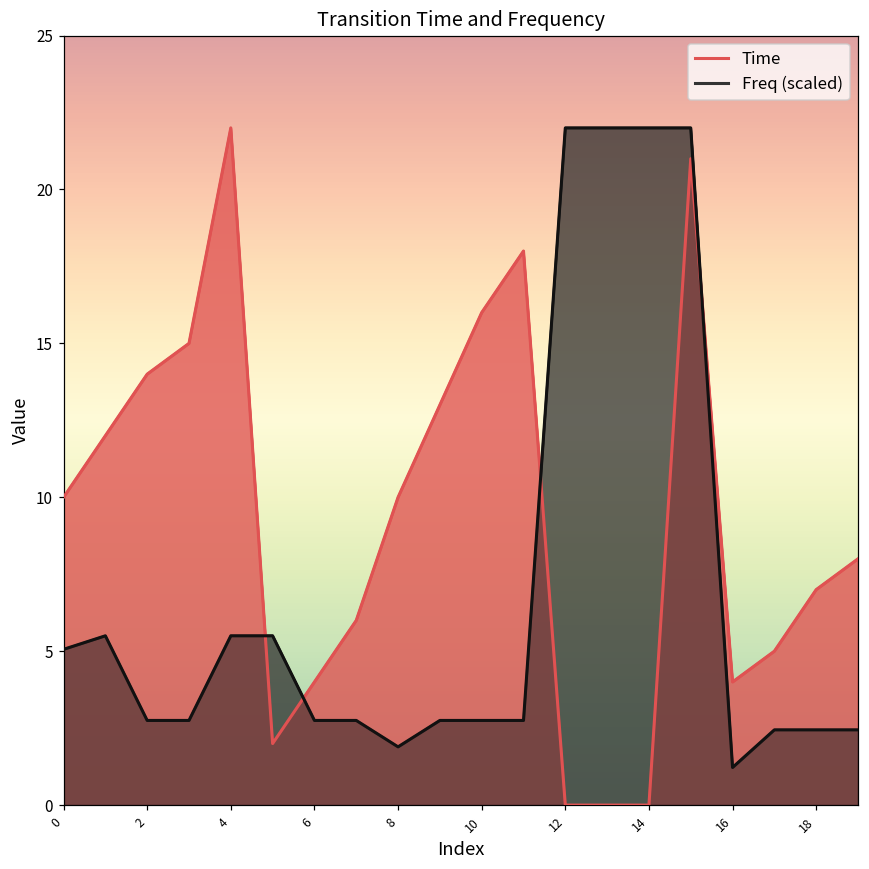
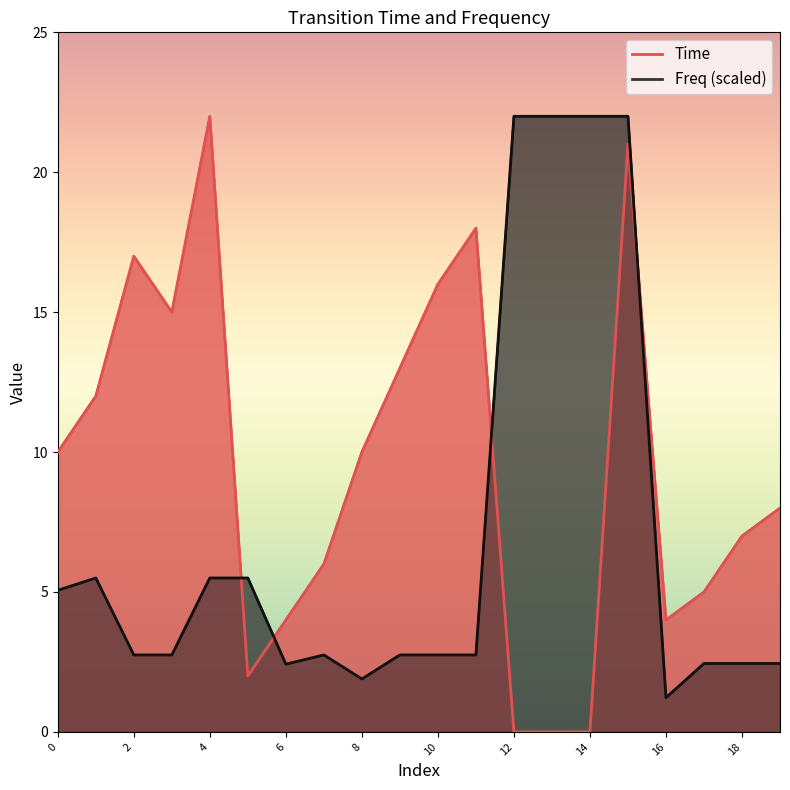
  {
    "Time": {
      "0": 10,
-     "2": 14,
+     "2": 17,
      "4": 22,
      "6": 4,
      "8": 10,
      "10": 16,
      "12": 0,
      "14": 0,
      "16": 4,
      "18": 7
    },
    "Freq (scaled)": {
      "0": 5.1,
      "2": 2.8,
      "4": 5.5,
-     "6": 2.8,
+     "6": 2.4,
      "8": 1.9,
      "10": 2.8,
      "12": 22.0,
      "14": 22.0,
      "16": 1.2,
      "18": 2.4
    }
  }
